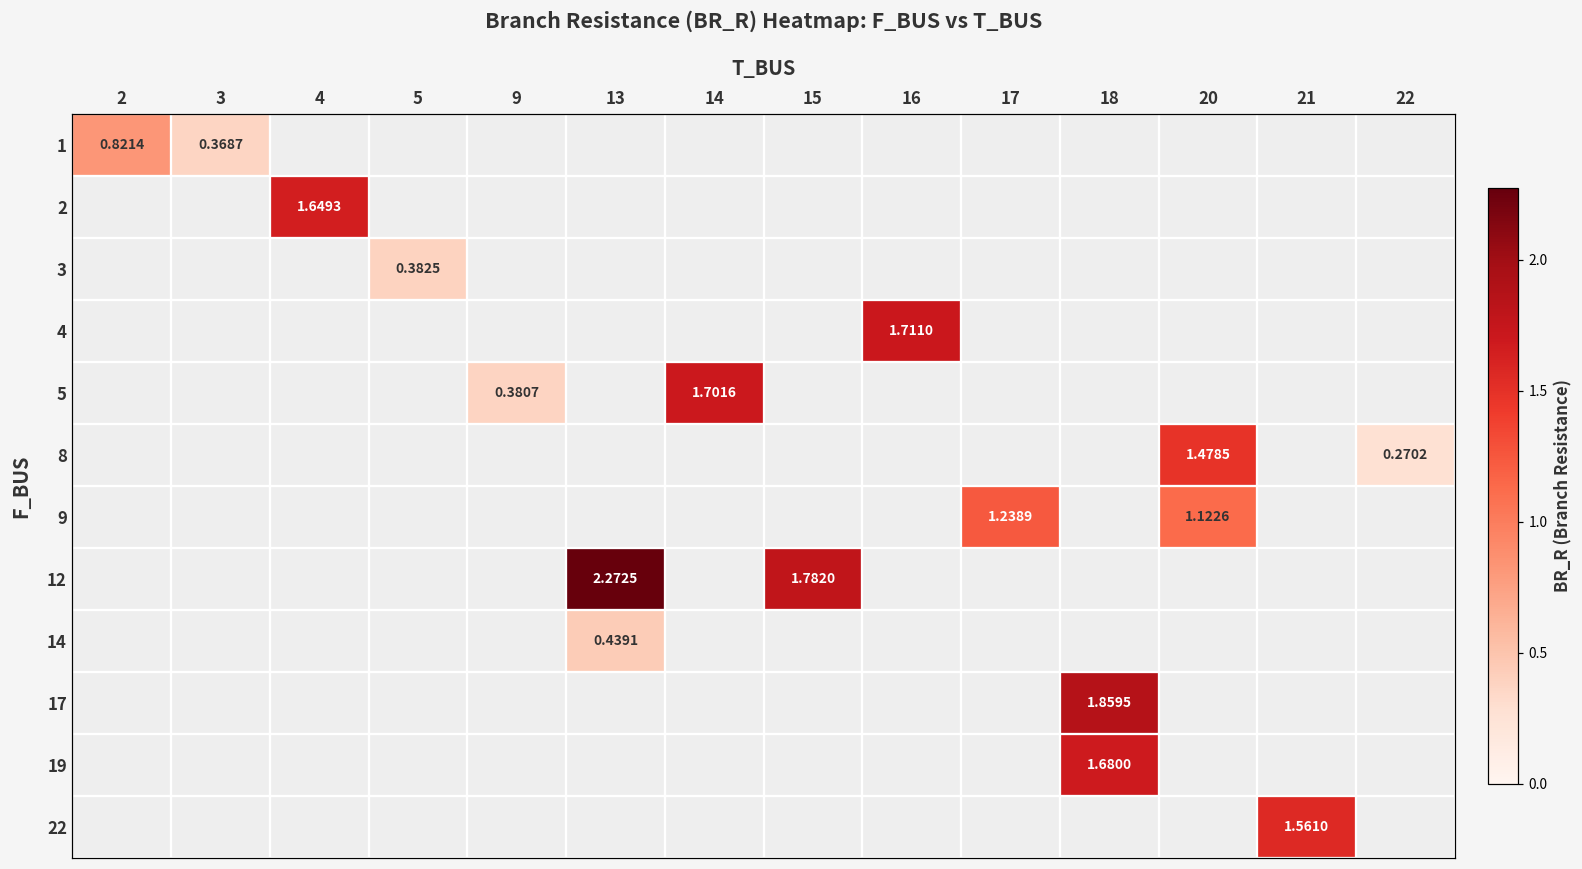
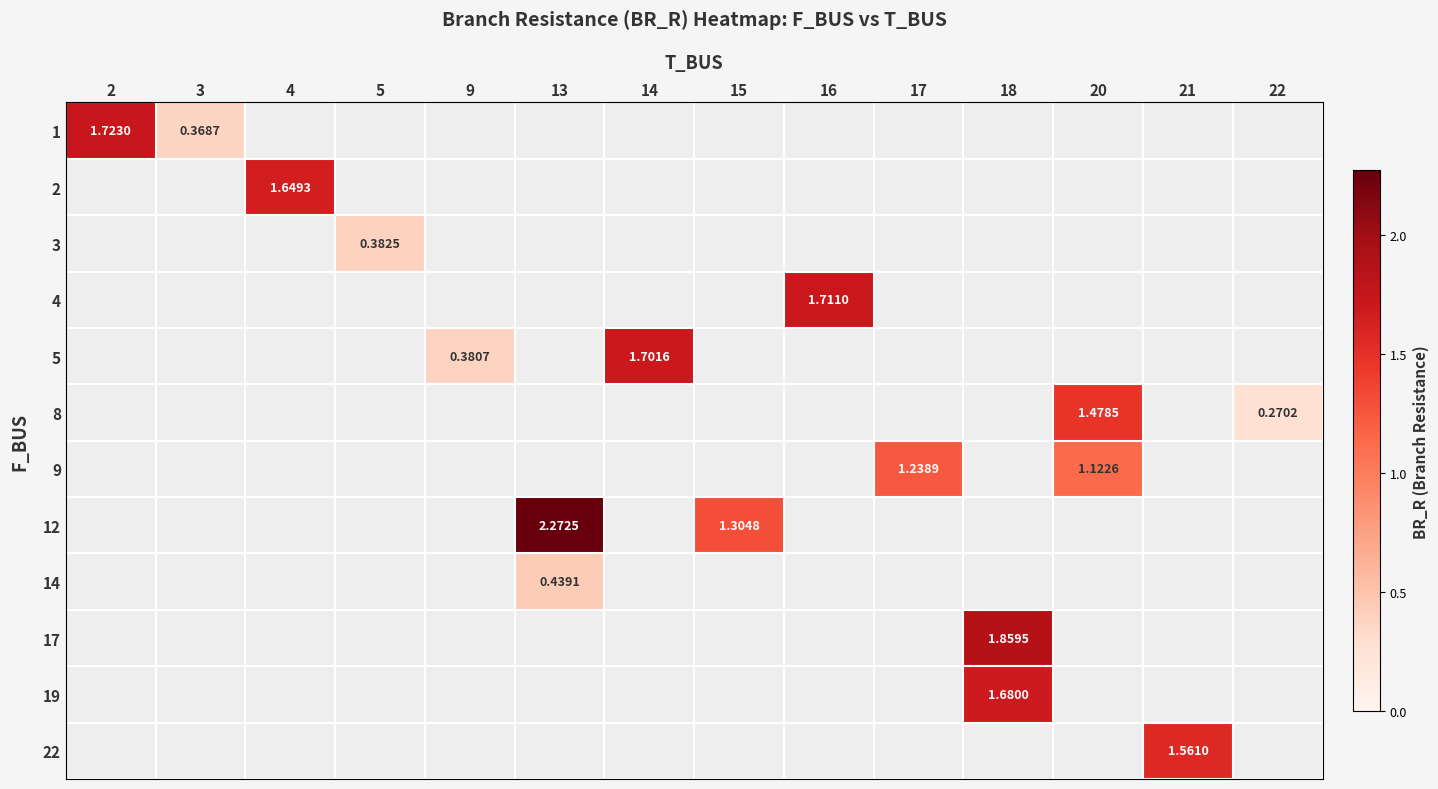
  {
    "1": {
-     "2": 0.8214,
+     "2": 1.7230,
      "3": 0.3687
    },
    "2": {
      "4": 1.6493
    },
    "3": {
      "5": 0.3825
    },
    "4": {
      "16": 1.7110
    },
    "5": {
      "9": 0.3807,
      "14": 1.7016
    },
    "8": {
      "20": 1.4785,
      "22": 0.2702
    },
    "9": {
      "17": 1.2389,
      "20": 1.1226
    },
    "12": {
      "13": 2.2725,
-     "15": 1.7820
+     "15": 1.3048
    },
    "14": {
      "13": 0.4391
    },
    "17": {
      "18": 1.8595
    },
    "19": {
      "18": 1.6800
    },
    "22": {
      "21": 1.5610
    }
  }
